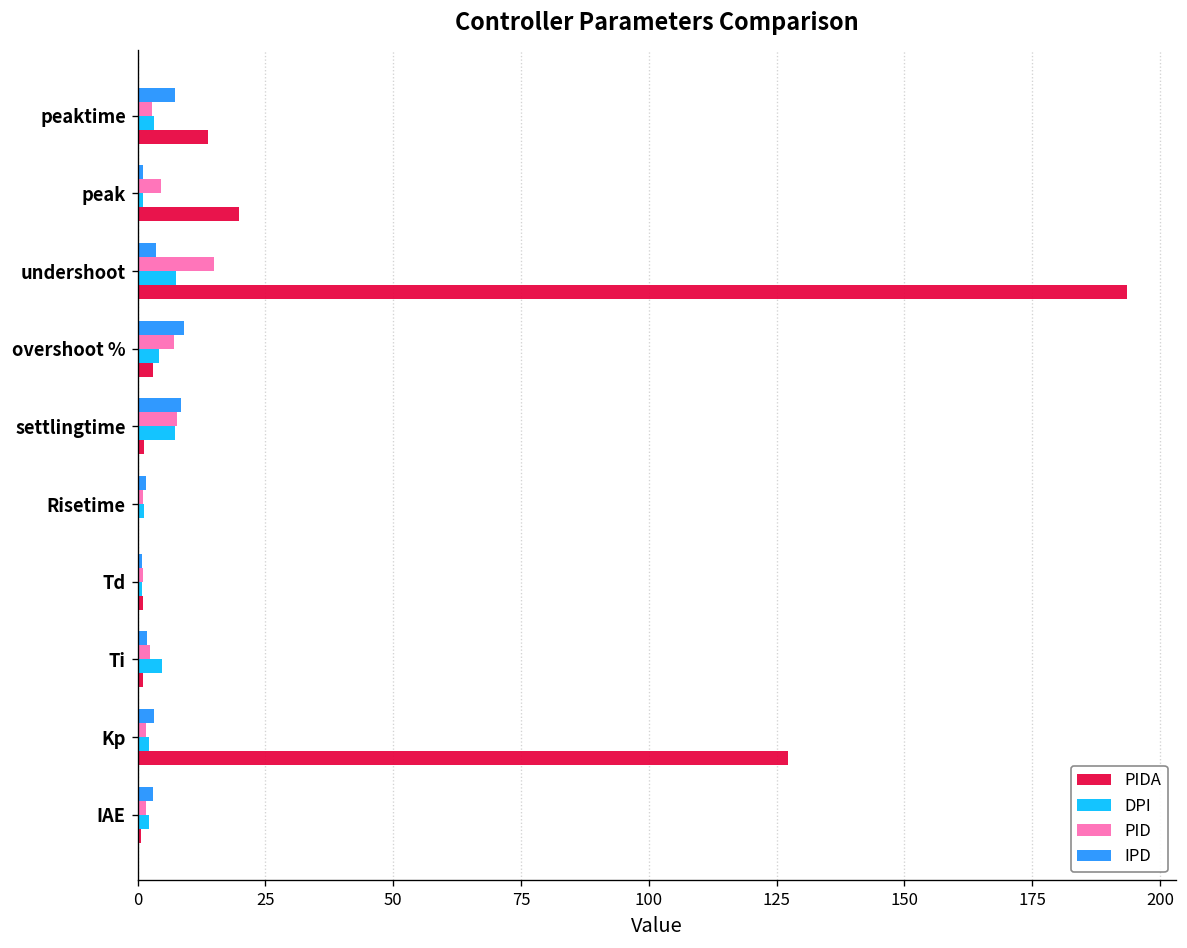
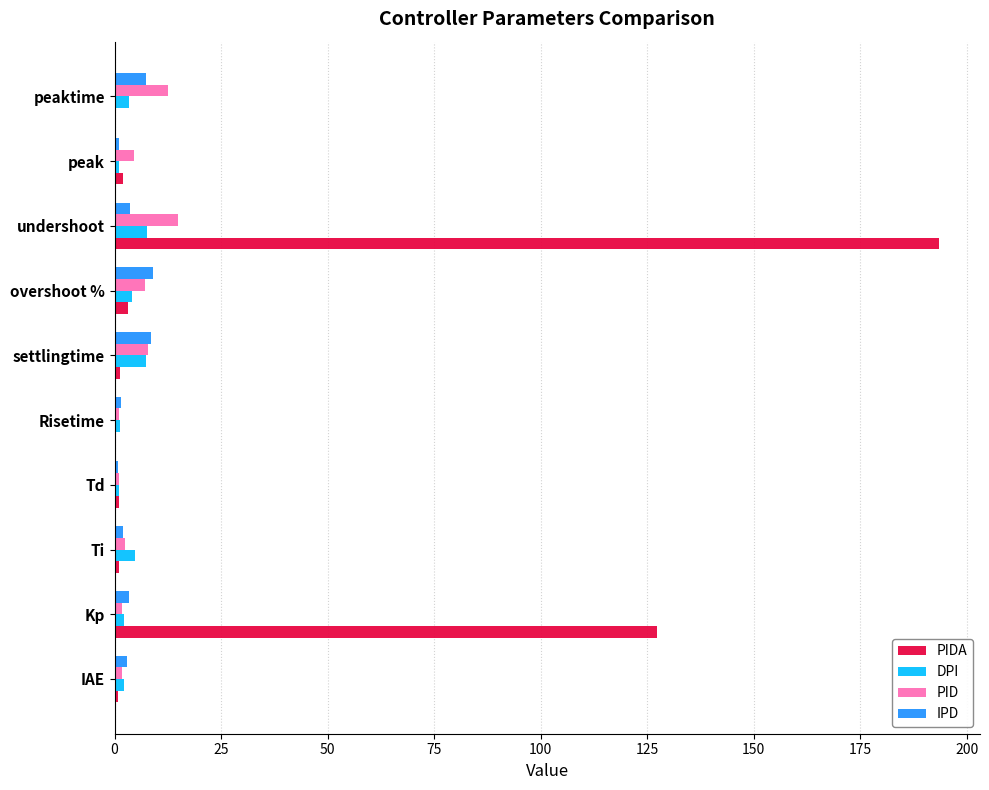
  {
    "PIDA": {
-     "peaktime": 14,
-     "peak": 20,
+     "peaktime": 0,
+     "peak": 2,
      "undershoot": 193,
      "overshoot %": 3,
      "settlingtime": 1,
      "Td": 1,
      "Ti": 1,
      "Kp": 127,
      "IAE": 1
    },
    "PID": {
-     "peaktime": 3,
+     "peaktime": 13,
      "peak": 5,
      "undershoot": 15,
      "overshoot %": 7,
      "settlingtime": 8,
      "Risetime": 1,
      "Td": 1,
      "Ti": 2,
      "Kp": 2,
      "IAE": 2
    }
  }
